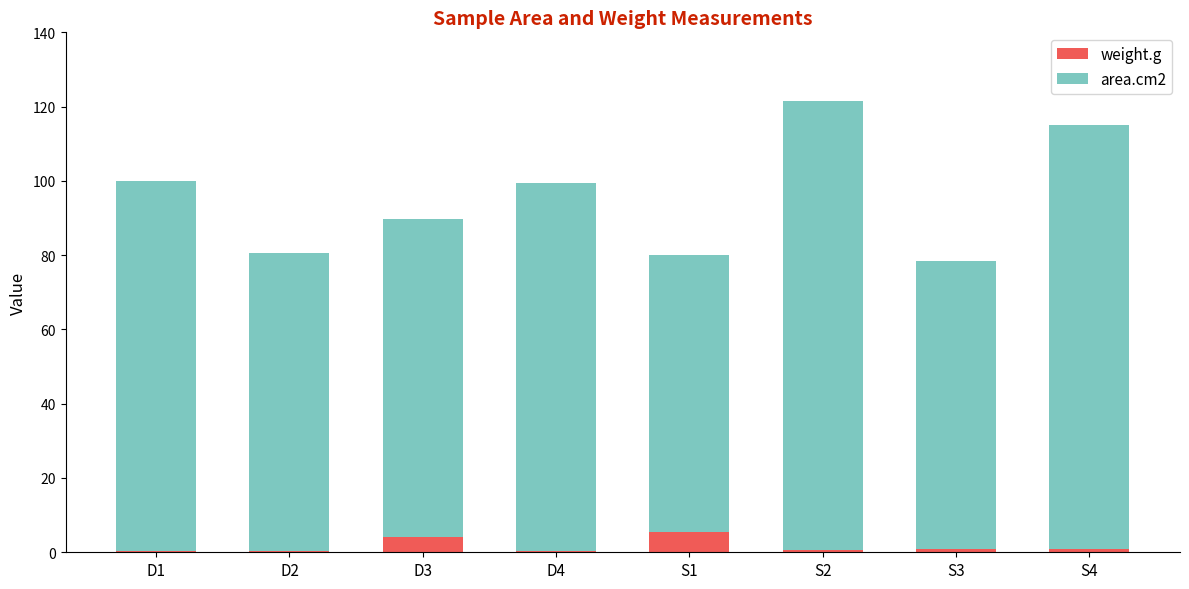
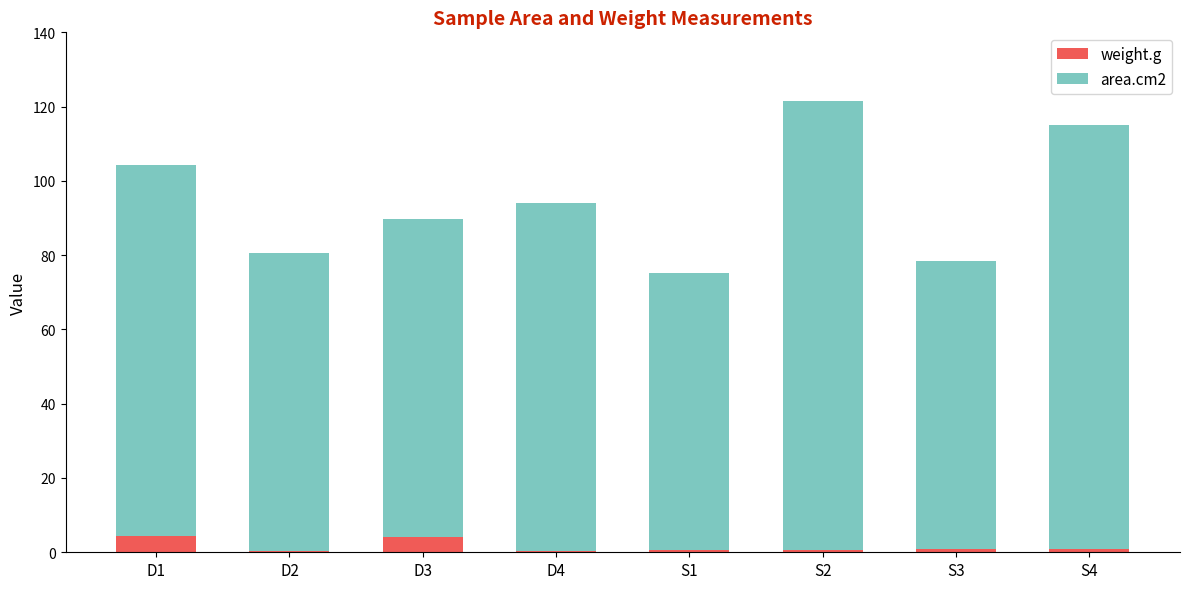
  {
    "weight.g": {
-     "D1": 0,
+     "D1": 4,
      "D3": 4,
-     "S1": 5,
+     "S1": 0,
      "S3": 1,
      "S4": 1
    },
    "area.cm2": {
      "D1": 100,
      "D2": 80,
      "D3": 85,
-     "D4": 99,
+     "D4": 94,
      "S1": 75,
      "S2": 121,
      "S3": 78,
      "S4": 114
    }
  }
